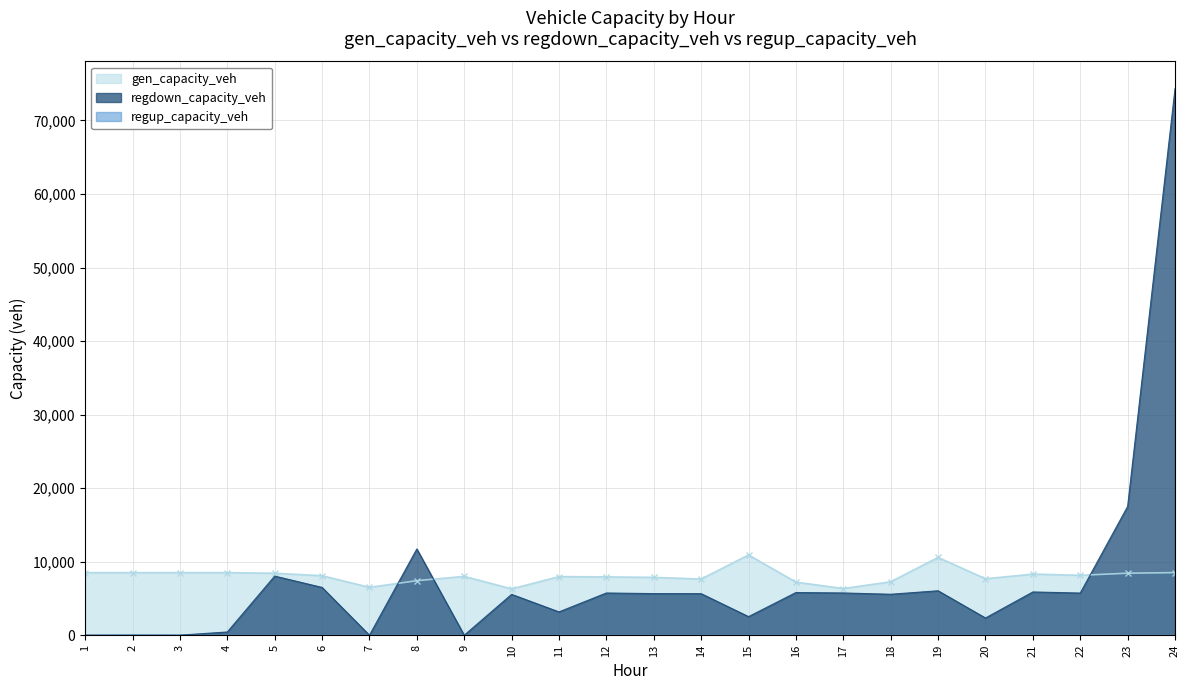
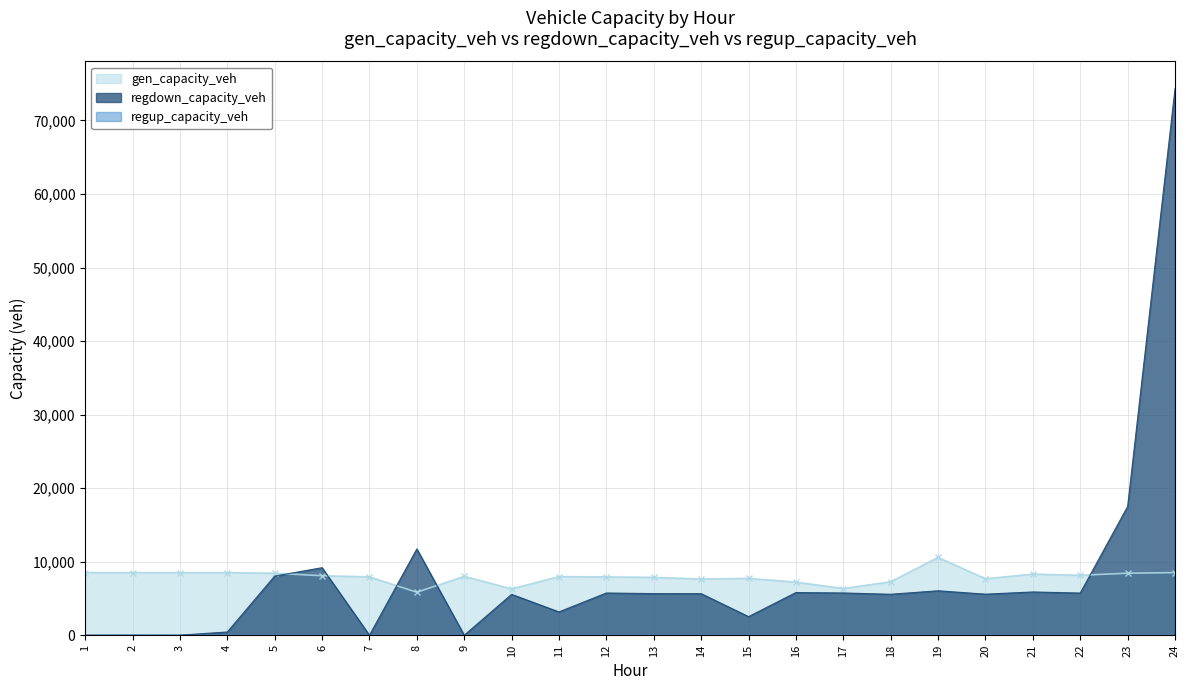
  {
    "gen_capacity_veh": {
      "1": "9,000",
      "2": "9,000",
      "3": "9,000",
      "4": "9,000",
      "5": "8,000",
      "6": "8,000",
-     "7": "7,000",
-     "8": "7,000",
+     "7": "8,000",
+     "8": "6,000",
      "9": "8,000",
      "10": "6,000",
      "11": "8,000",
      "12": "8,000",
      "13": "8,000",
      "14": "8,000",
-     "15": "11,000",
+     "15": "8,000",
      "16": "7,000",
      "17": "6,000",
      "18": "7,000",
      "19": "11,000",
      "20": "8,000",
      "21": "8,000",
      "22": "8,000",
      "23": "8,000",
      "24": "9,000"
    },
    "regdown_capacity_veh": {
      "4": "0",
      "5": "8,000",
-     "6": "7,000",
+     "6": "9,000",
      "8": "12,000",
      "10": "6,000",
      "11": "3,000",
      "12": "6,000",
      "13": "6,000",
      "14": "6,000",
      "15": "3,000",
      "16": "6,000",
      "17": "6,000",
      "18": "6,000",
      "19": "6,000",
-     "20": "2,000",
+     "20": "6,000",
      "21": "6,000",
      "22": "6,000",
      "23": "18,000",
      "24": "74,000"
    },
    "regup_capacity_veh": {
      "4": "0",
      "5": "0",
      "6": "0",
      "8": "0",
      "10": "0",
      "11": "0",
      "12": "0",
      "13": "0",
      "14": "0",
      "15": "0",
      "16": "0",
      "17": "0",
      "18": "0",
      "19": "0",
      "20": "0",
      "21": "0",
      "22": "0",
      "23": "0",
      "24": "0"
    }
  }
